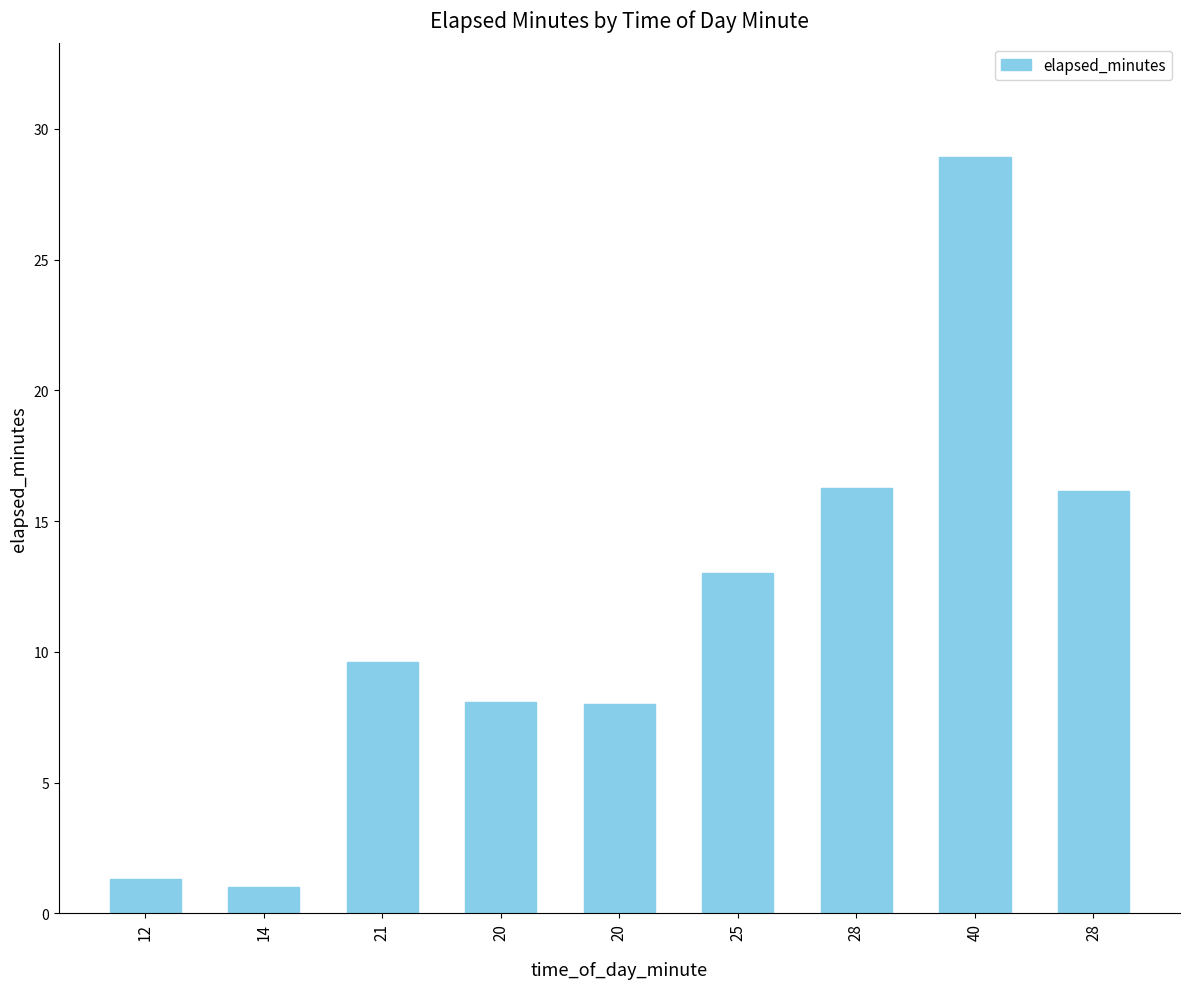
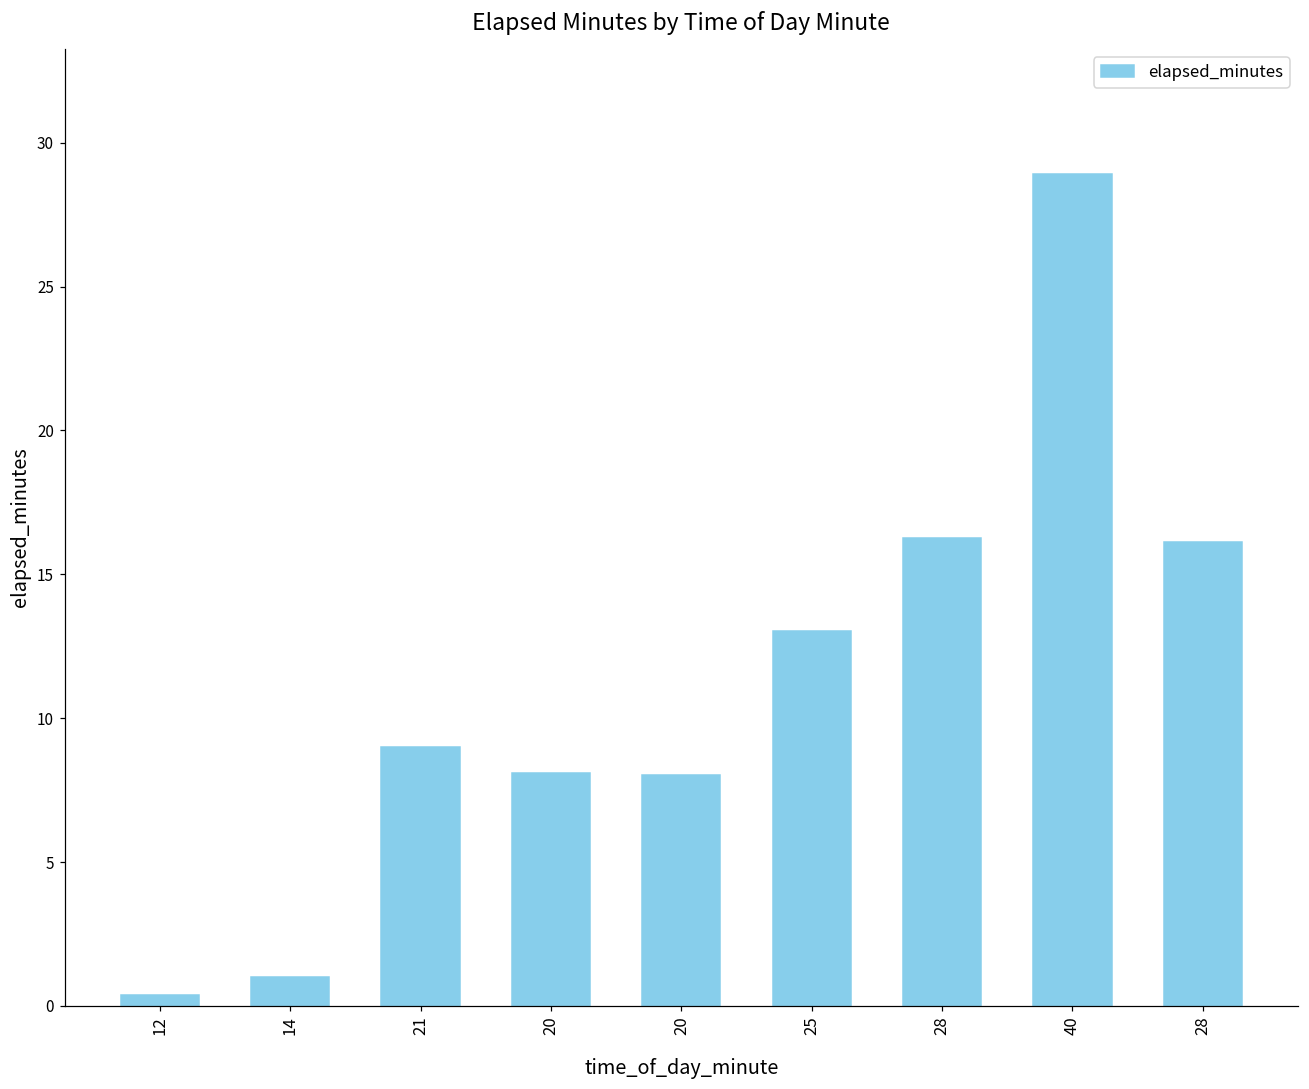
  {
-   "12": 1.3,
+   "12": 0.4,
    "14": 1.0,
-   "21": 9.6,
+   "21": 9.0,
    "25": 13.0,
    "40": 28.9
  }
